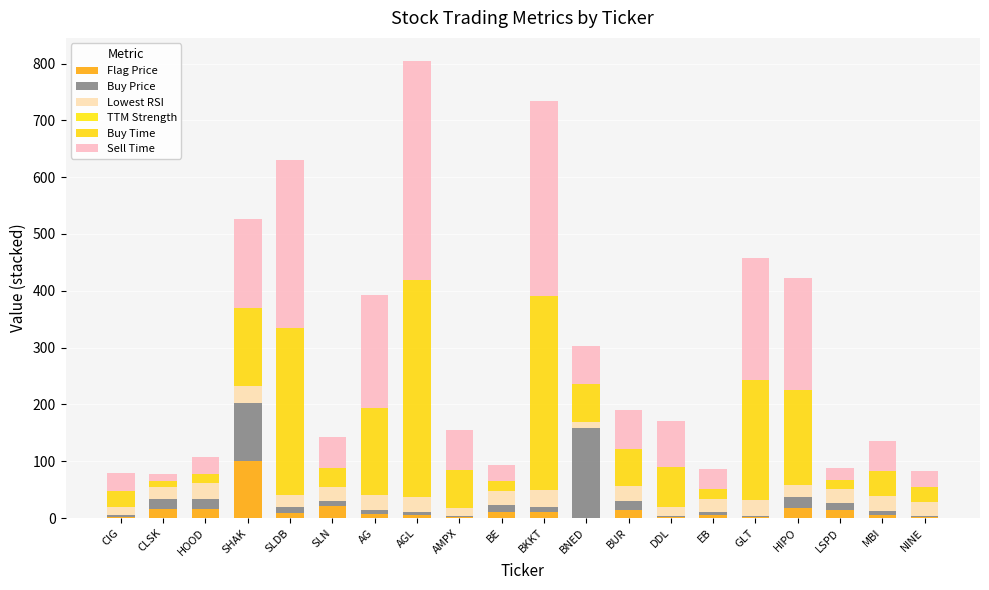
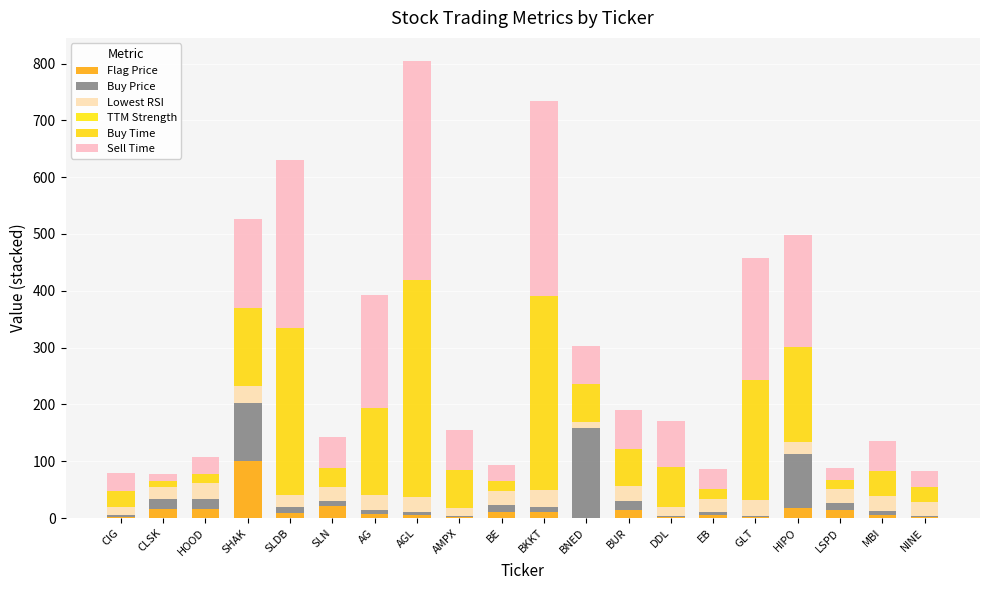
  {
    "Buy Price": {
      "CLSK": 20,
      "HOOD": 20,
      "SHAK": 100,
      "SLDB": 10,
      "SLN": 10,
      "AG": 10,
      "AGL": 10,
      "BE": 10,
      "BKKT": 10,
      "BNED": 160,
      "BUR": 10,
      "EB": 10,
-     "HIPO": 20,
+     "HIPO": 90,
      "LSPD": 10,
      "MBI": 10
    }
  }
